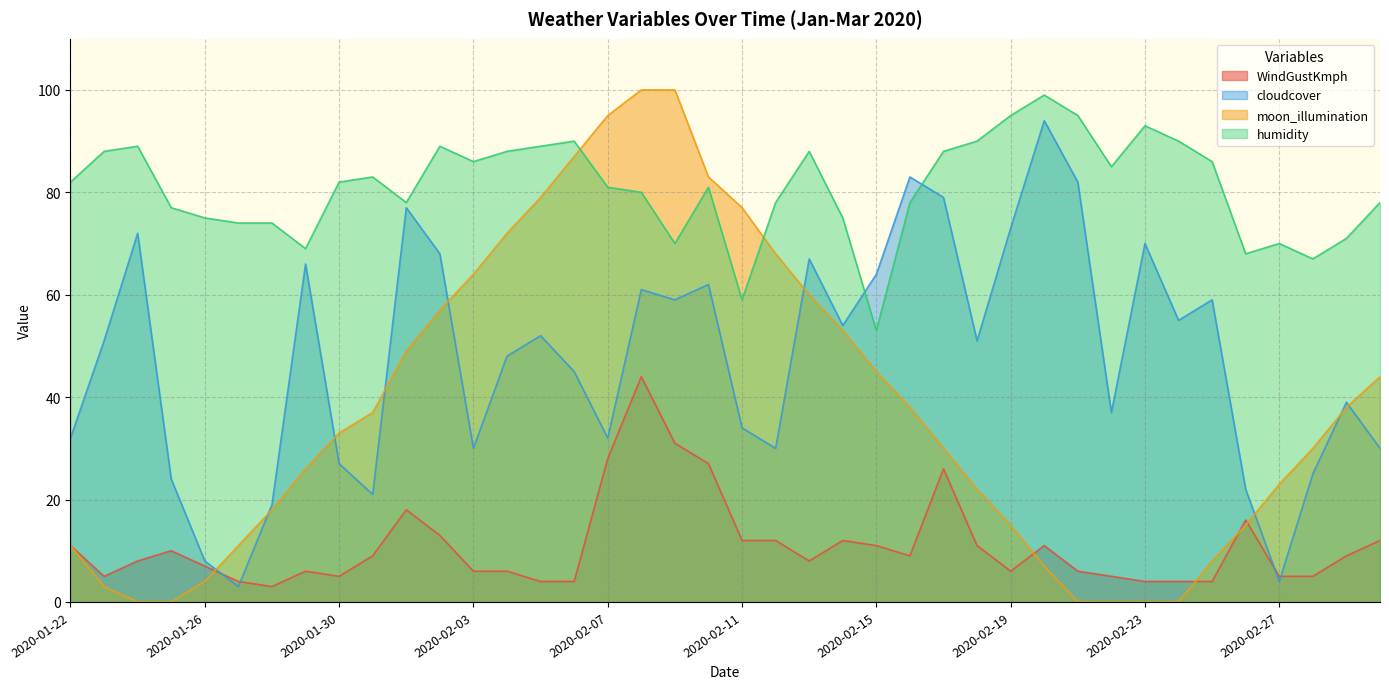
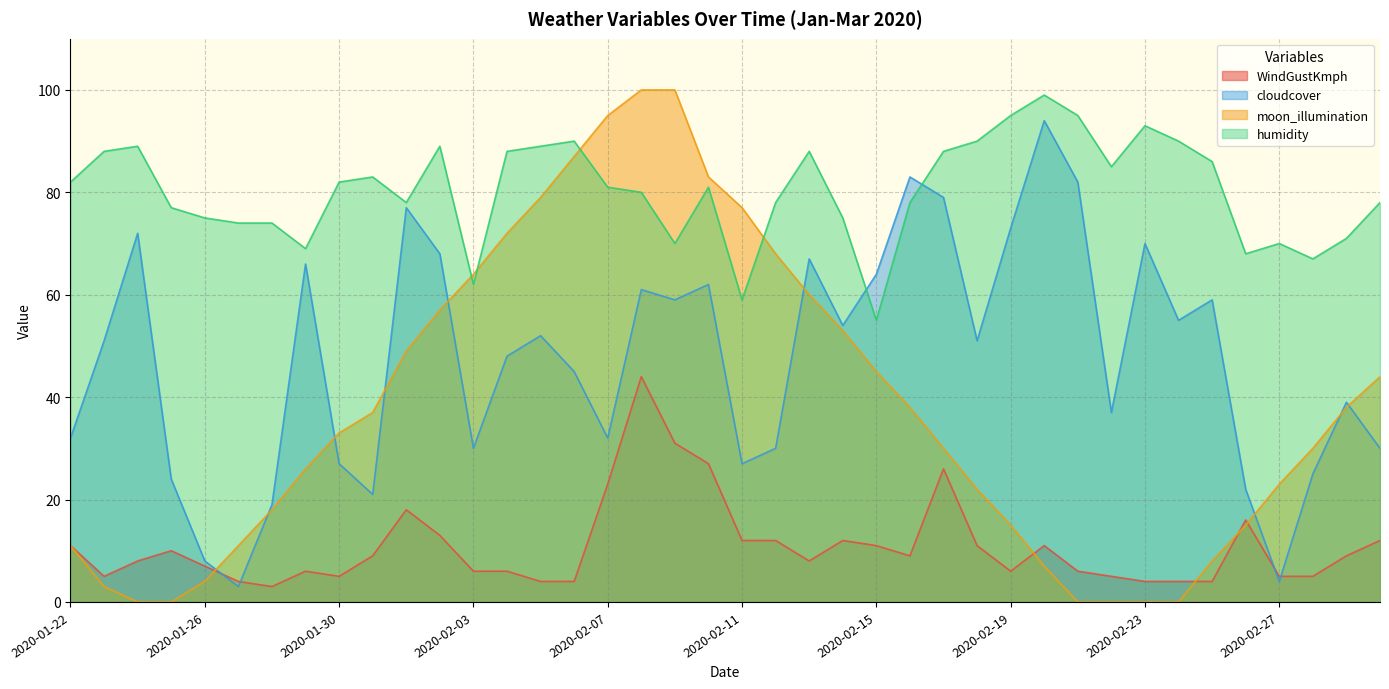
  {
    "WindGustKmph": {
      "2020-01-26": 7,
      "2020-01-30": 5,
      "2020-02-03": 6,
-     "2020-02-07": 28,
+     "2020-02-07": 23,
      "2020-02-11": 12,
      "2020-02-15": 11,
      "2020-02-19": 6,
      "2020-02-23": 4,
      "2020-02-27": 5
    },
    "cloudcover": {
      "2020-01-22": 32,
      "2020-01-26": 8,
      "2020-01-30": 27,
      "2020-02-03": 30,
      "2020-02-07": 32,
-     "2020-02-11": 34,
+     "2020-02-11": 27,
      "2020-02-15": 64,
      "2020-02-19": 73,
      "2020-02-23": 70,
      "2020-02-27": 4
    },
    "moon_illumination": {
      "2020-01-26": 4,
      "2020-01-30": 33,
      "2020-02-03": 64,
      "2020-02-07": 95,
      "2020-02-11": 77,
      "2020-02-15": 45,
      "2020-02-19": 15,
      "2020-02-23": 0,
      "2020-02-27": 23
    },
    "humidity": {
      "2020-01-22": 82,
      "2020-01-26": 75,
      "2020-01-30": 82,
-     "2020-02-03": 86,
+     "2020-02-03": 62,
      "2020-02-07": 81,
      "2020-02-11": 59,
-     "2020-02-15": 53,
+     "2020-02-15": 55,
      "2020-02-19": 95,
      "2020-02-23": 93,
      "2020-02-27": 70
    }
  }
